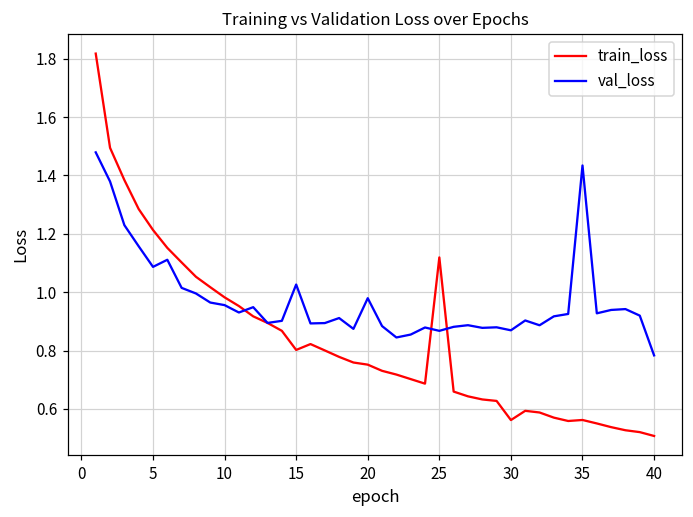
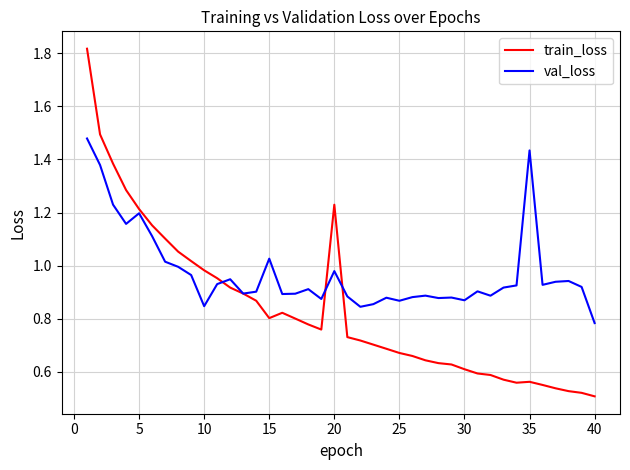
  {
    "train_loss": {
      "5": 1.21,
      "10": 0.98,
      "15": 0.80,
-     "20": 0.75,
-     "25": 1.12,
-     "30": 0.56,
+     "20": 1.23,
+     "25": 0.67,
+     "30": 0.61,
      "35": 0.56,
      "40": 0.51
    },
    "val_loss": {
-     "5": 1.09,
-     "10": 0.96,
+     "5": 1.20,
+     "10": 0.85,
      "15": 1.03,
      "20": 0.98,
      "25": 0.87,
      "30": 0.87,
      "35": 1.43,
      "40": 0.78
    }
  }
